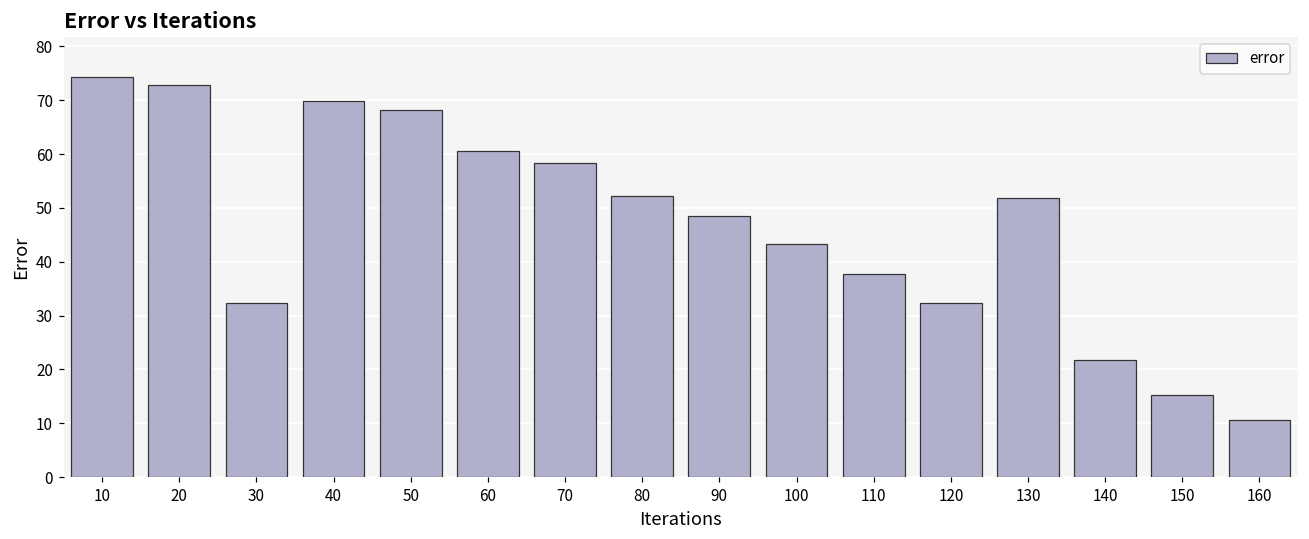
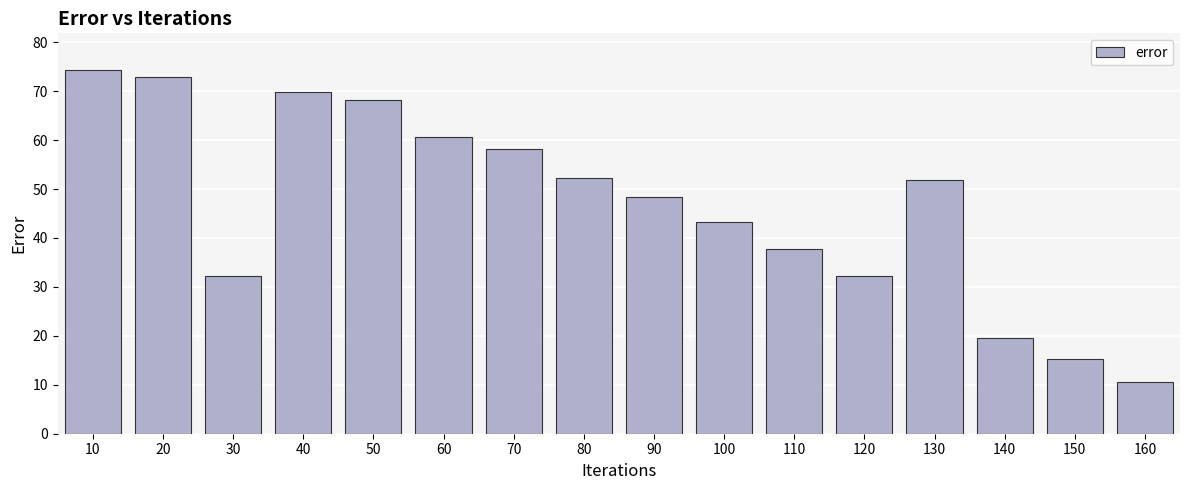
  {
    "10": 74,
    "20": 73,
    "30": 32,
    "40": 70,
    "50": 68,
    "60": 61,
    "70": 58,
    "80": 52,
    "90": 48,
    "100": 43,
    "110": 38,
    "120": 32,
    "130": 52,
-   "140": 22,
+   "140": 20,
    "150": 15,
    "160": 11
  }
